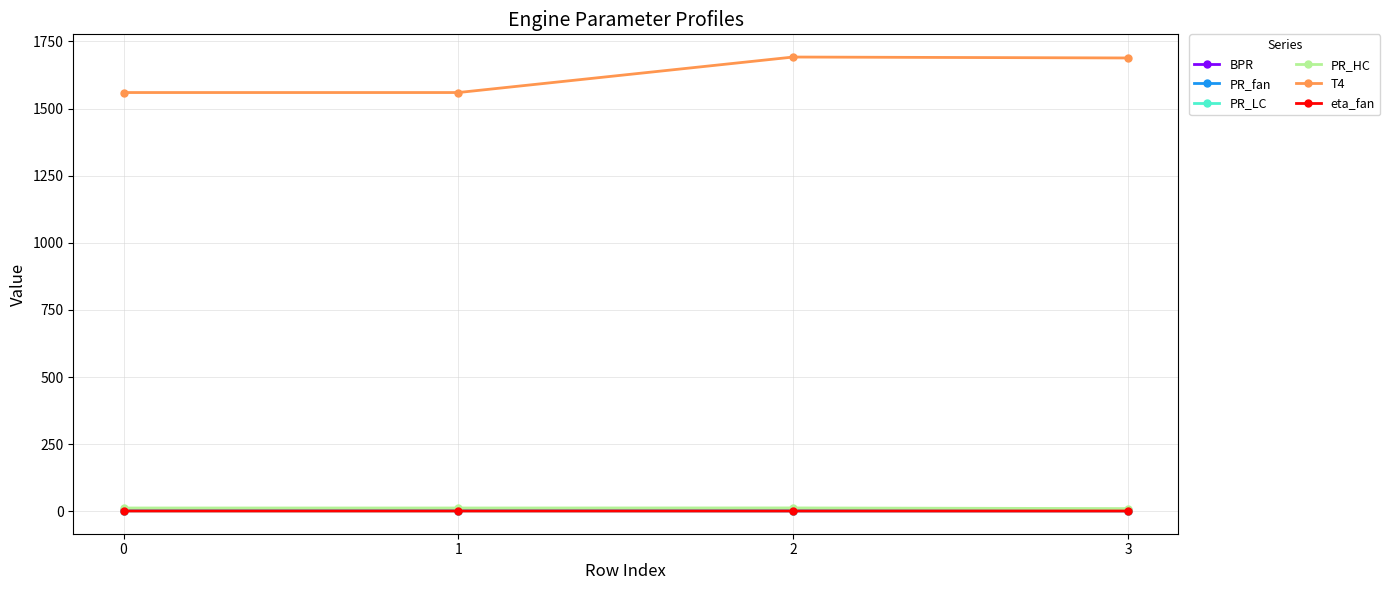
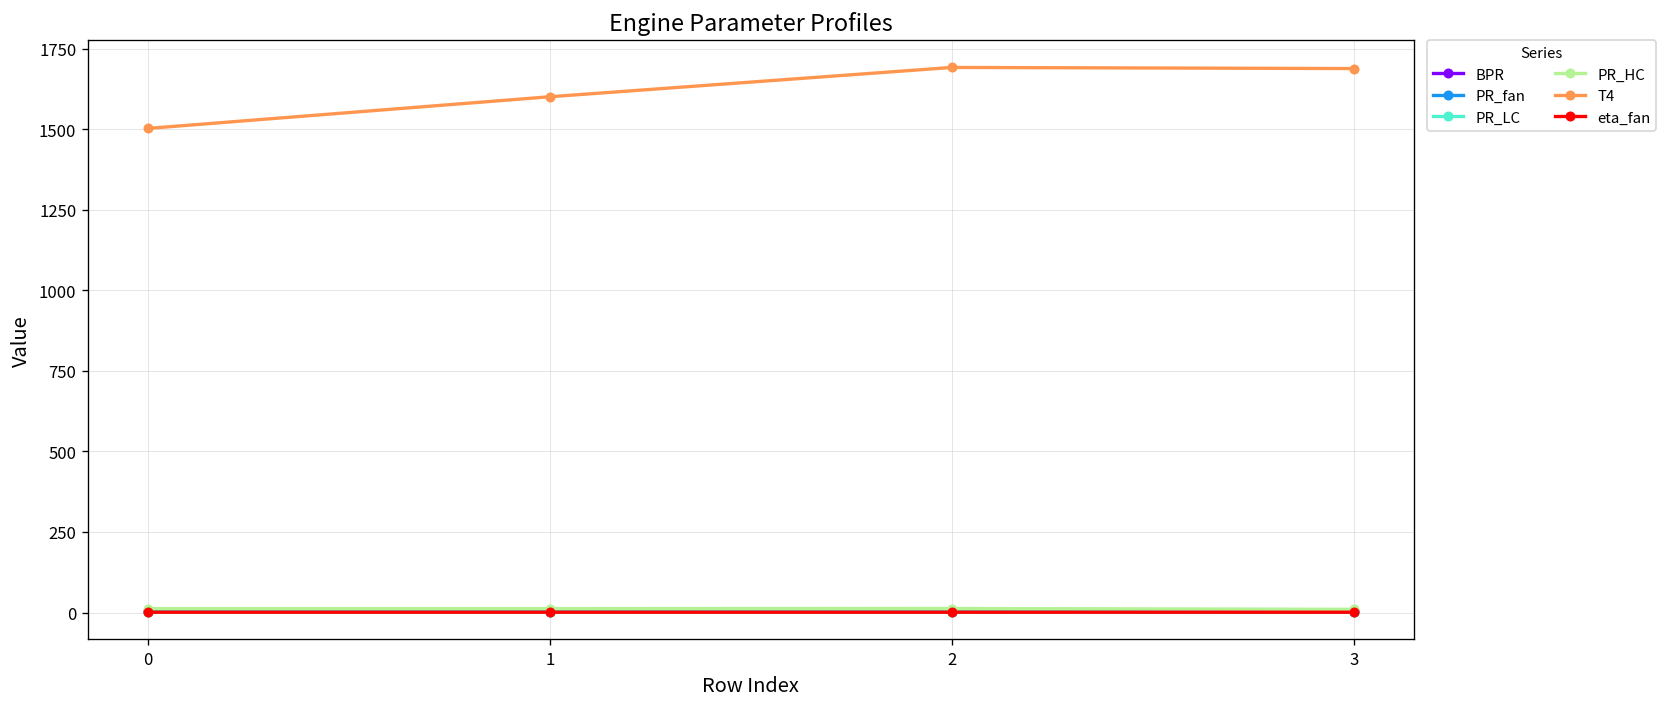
  {
    "T4": {
-     "0": 1560,
-     "1": 1560,
+     "0": 1500,
+     "1": 1600,
      "2": 1690,
      "3": 1690
    }
  }
